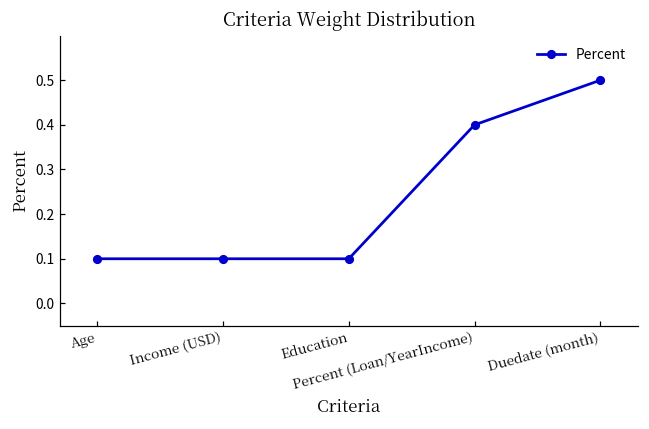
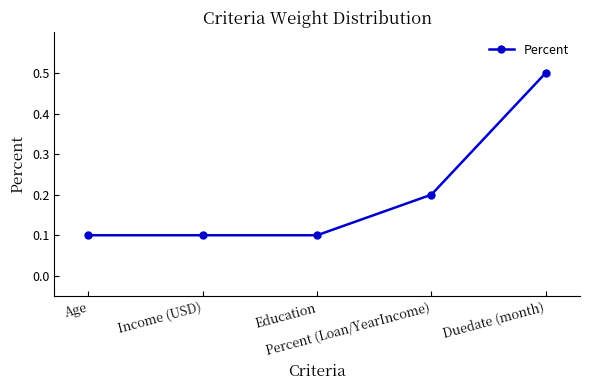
  {
    "Age": 0.1,
    "Income (USD)": 0.1,
    "Education": 0.1,
-   "Percent (Loan/YearIncome)": 0.4,
+   "Percent (Loan/YearIncome)": 0.2,
    "Duedate (month)": 0.5
  }
